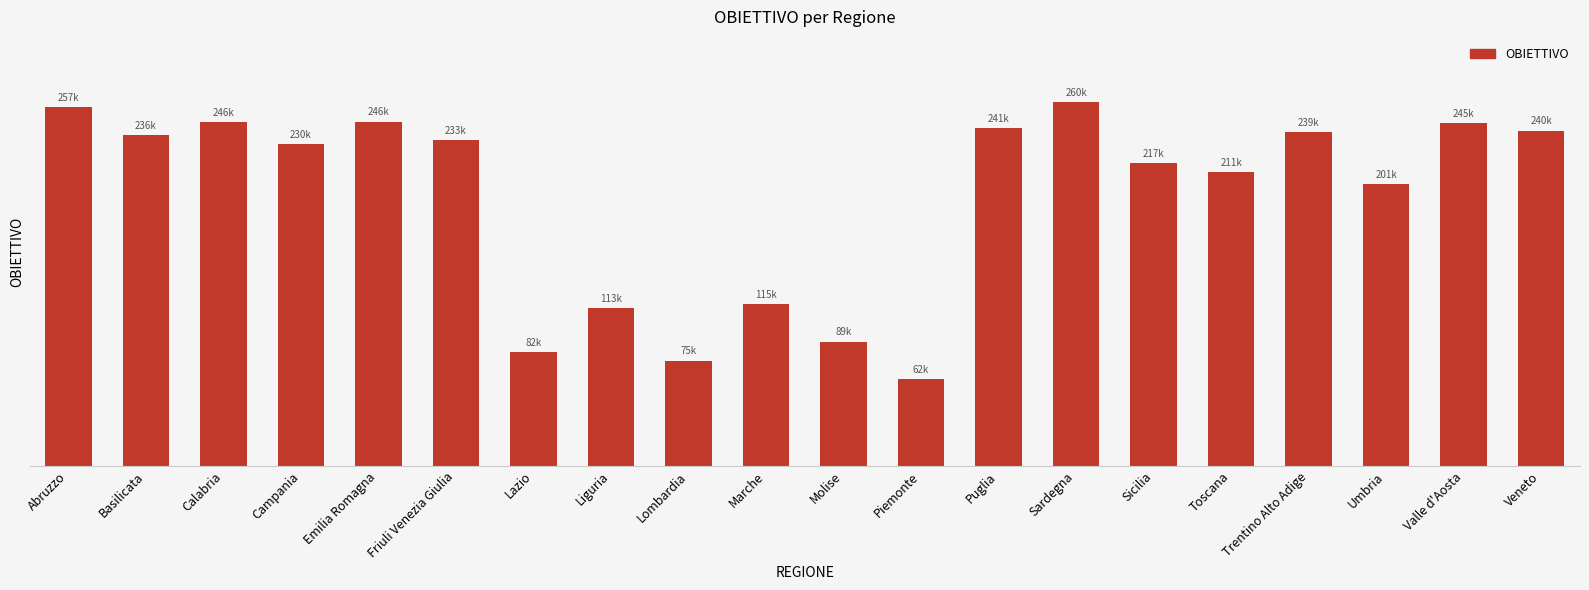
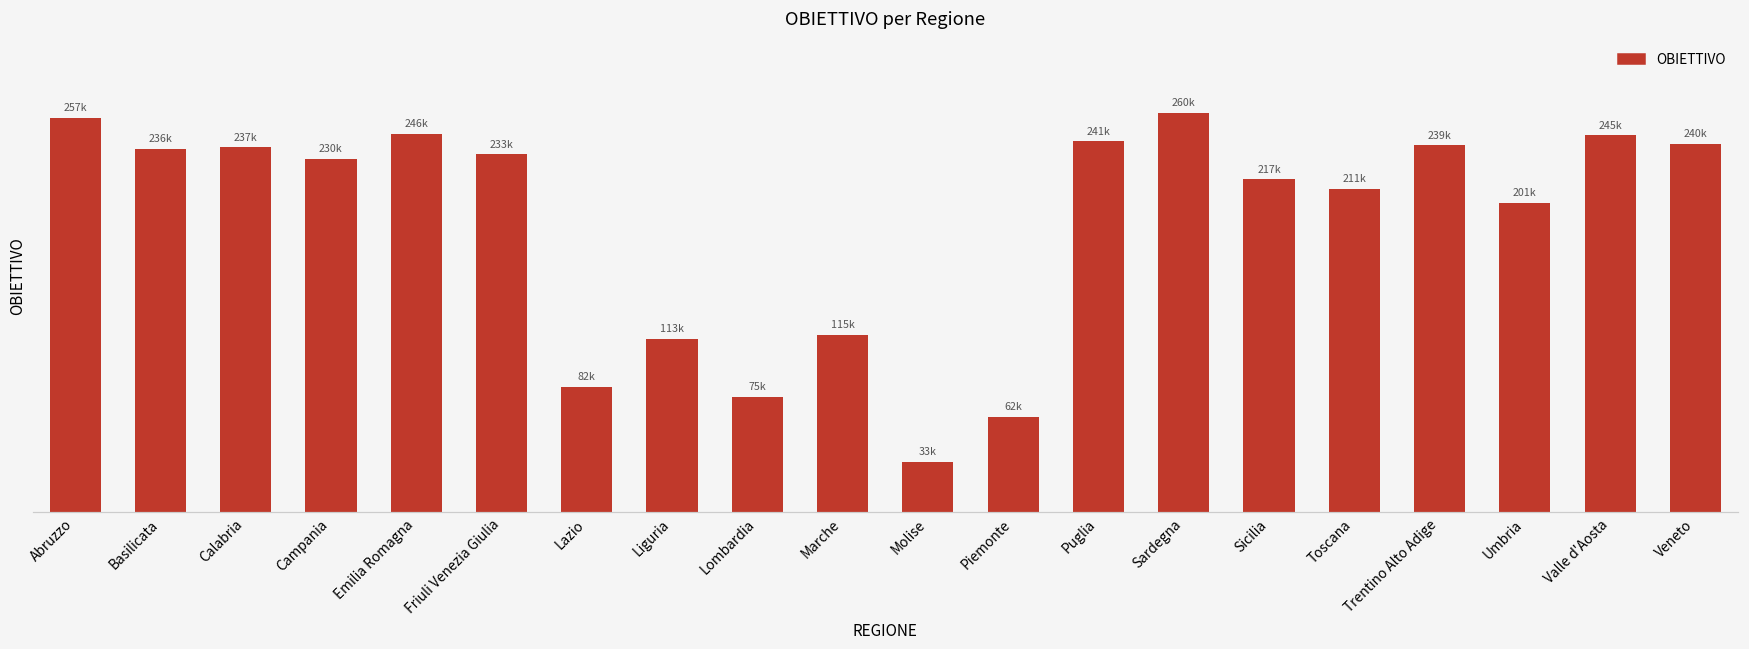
  {
    "Abruzzo": "257k",
    "Basilicata": "236k",
-   "Calabria": "246k",
+   "Calabria": "237k",
    "Campania": "230k",
    "Emilia Romagna": "246k",
    "Friuli Venezia Giulia": "233k",
    "Lazio": "82k",
    "Liguria": "113k",
    "Lombardia": "75k",
    "Marche": "115k",
-   "Molise": "89k",
+   "Molise": "33k",
    "Piemonte": "62k",
    "Puglia": "241k",
    "Sardegna": "260k",
    "Sicilia": "217k",
    "Toscana": "211k",
    "Trentino Alto Adige": "239k",
    "Umbria": "201k",
    "Valle d'Aosta": "245k",
    "Veneto": "240k"
  }
